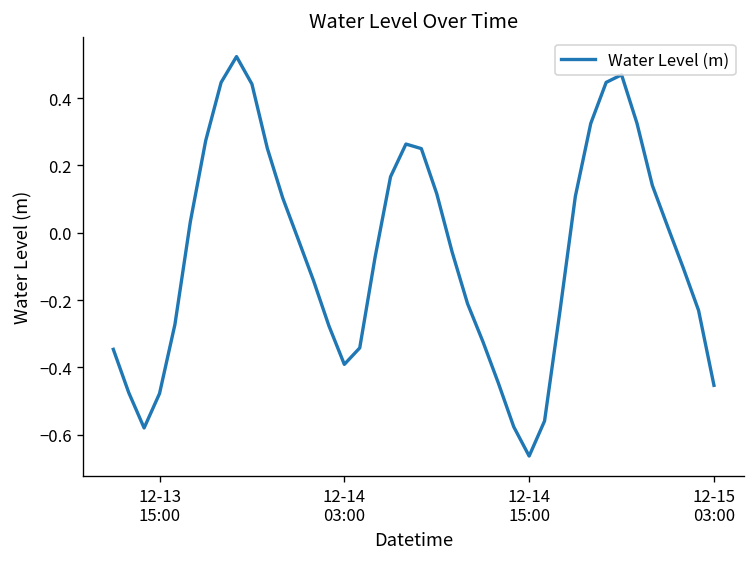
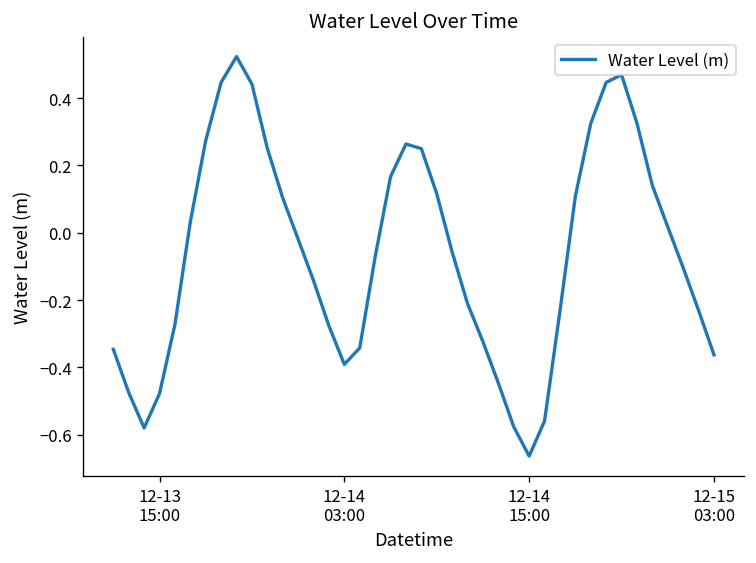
  {
    "12-13 15:00": -0.48,
    "12-14 03:00": -0.39,
    "12-14 15:00": -0.66,
-   "12-15 03:00": -0.45
+   "12-15 03:00": -0.36
  }
